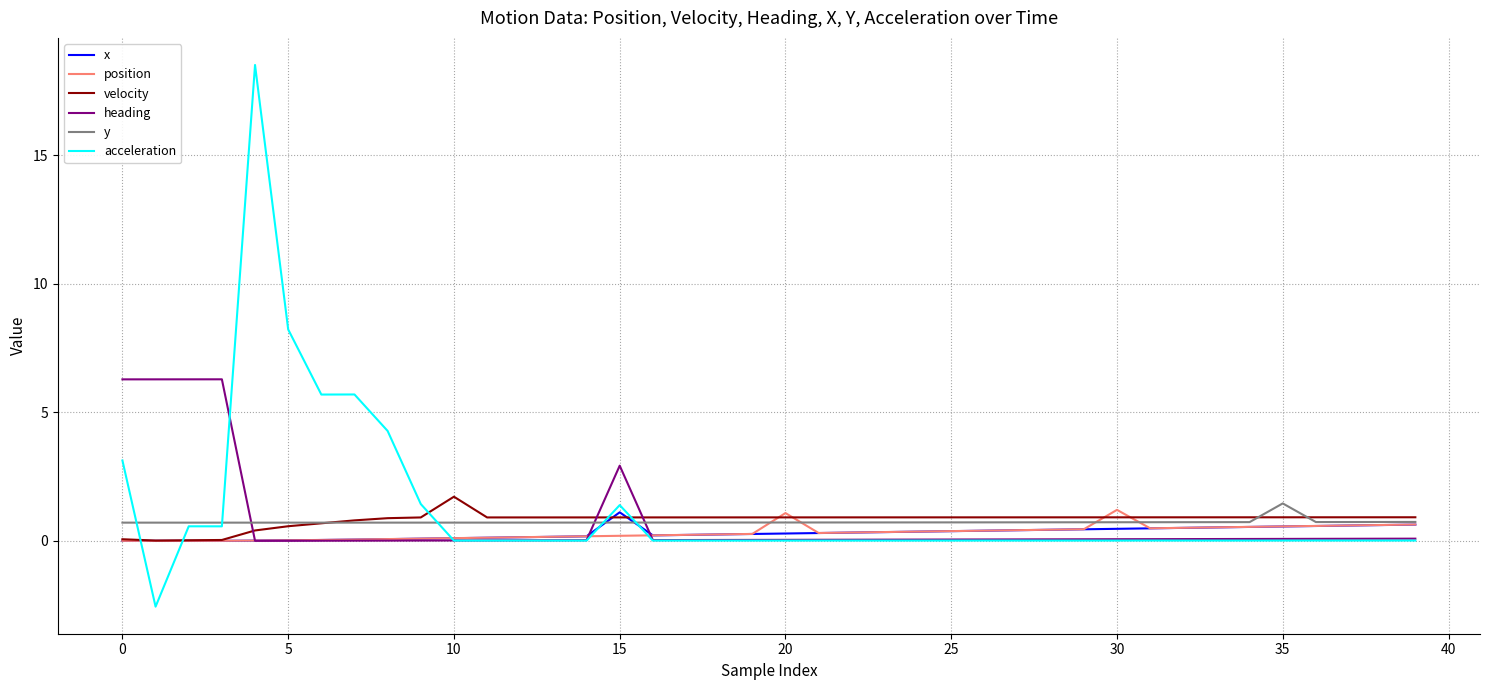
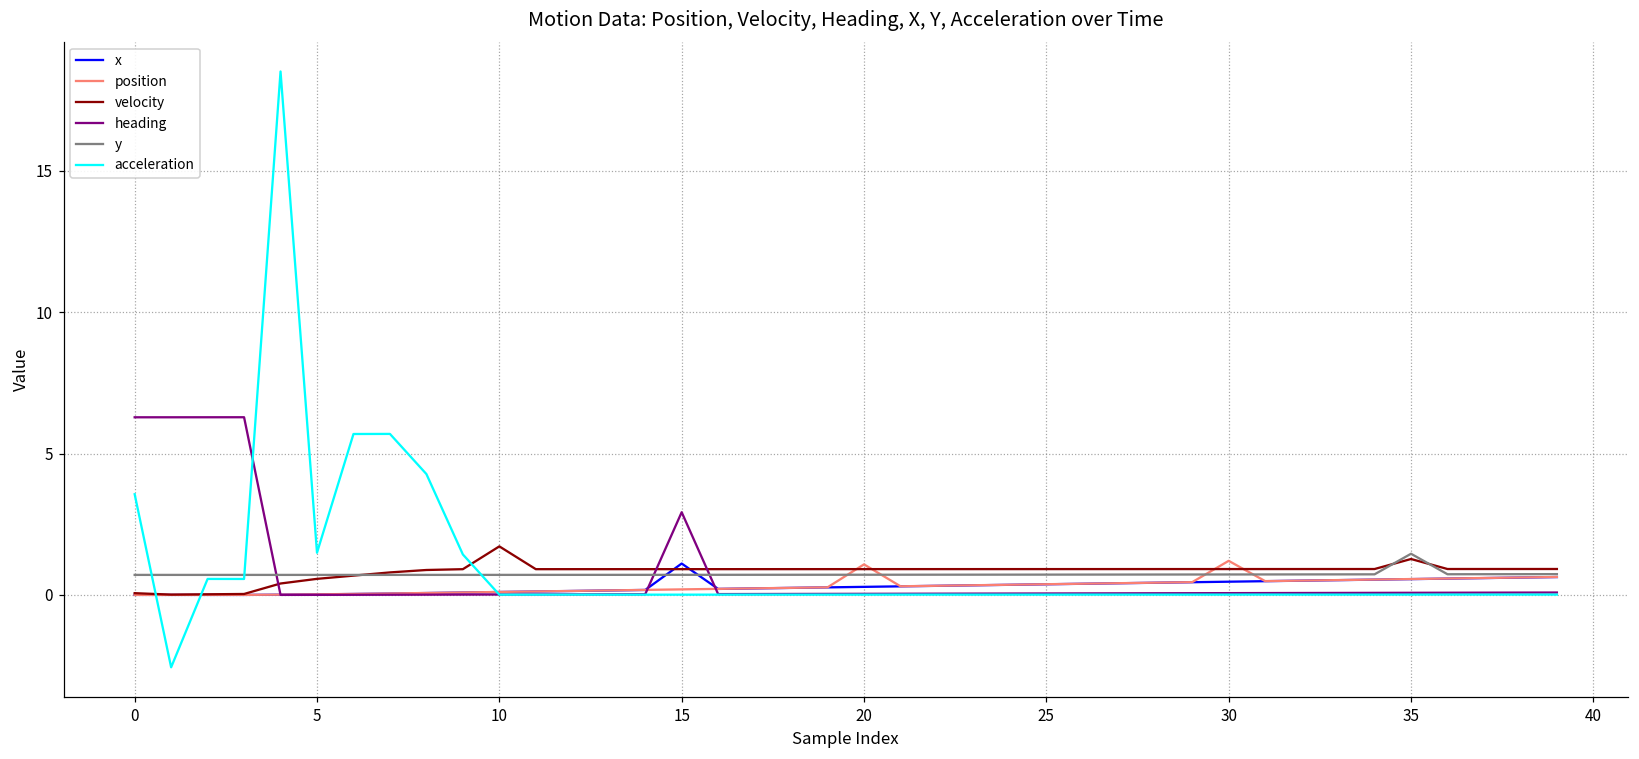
  {
    "x": {
      "15": 1.1,
      "20": 0.3,
      "30": 0.5
    },
    "position": {
      "15": 0.2,
      "20": 1.1,
      "30": 1.2
    },
    "velocity": {
      "5": 0.6,
      "10": 1.7,
      "15": 0.9,
      "20": 0.9,
      "25": 0.9,
      "30": 0.9,
-     "35": 0.9
+     "35": 1.3
    },
    "heading": {
      "0": 6.3,
      "15": 2.9
    },
    "y": {
      "0": 0.7,
      "5": 0.7,
      "10": 0.7,
      "15": 0.7,
      "20": 0.7,
      "25": 0.7,
      "30": 0.7,
      "35": 1.5
    },
    "acceleration": {
-     "0": 3.1,
-     "5": 8.2,
-     "15": 1.4
+     "0": 3.6,
+     "5": 1.5,
+     "15": 0.0
    }
  }
